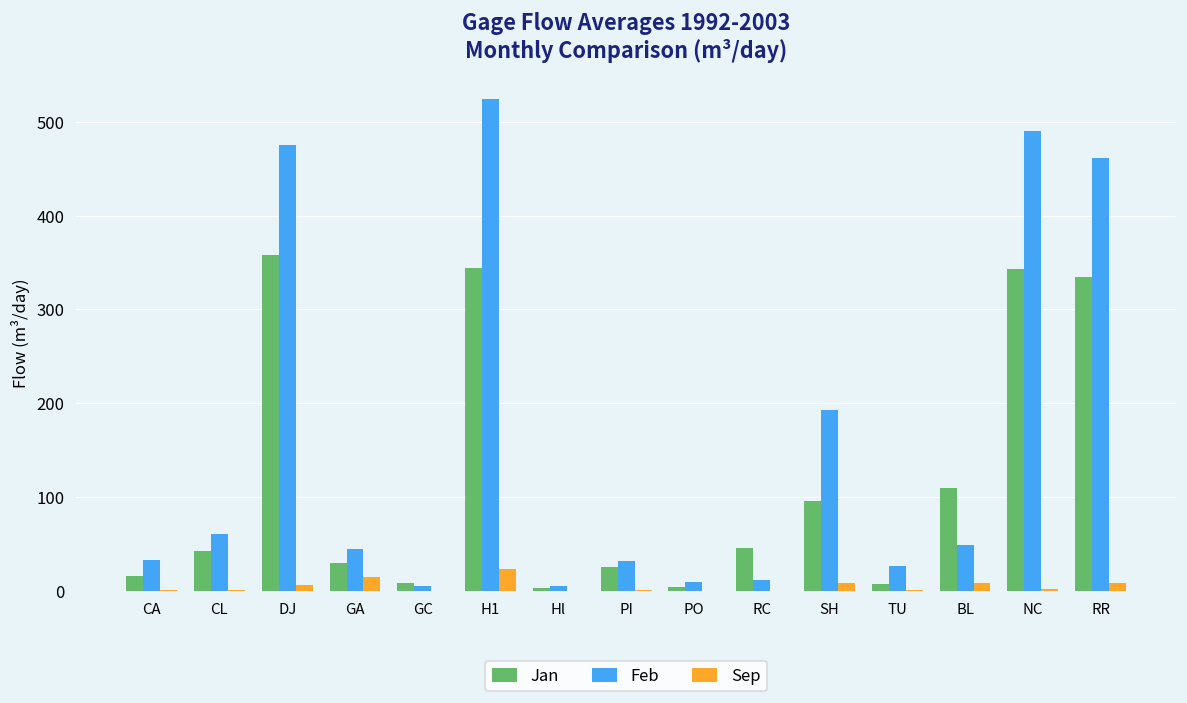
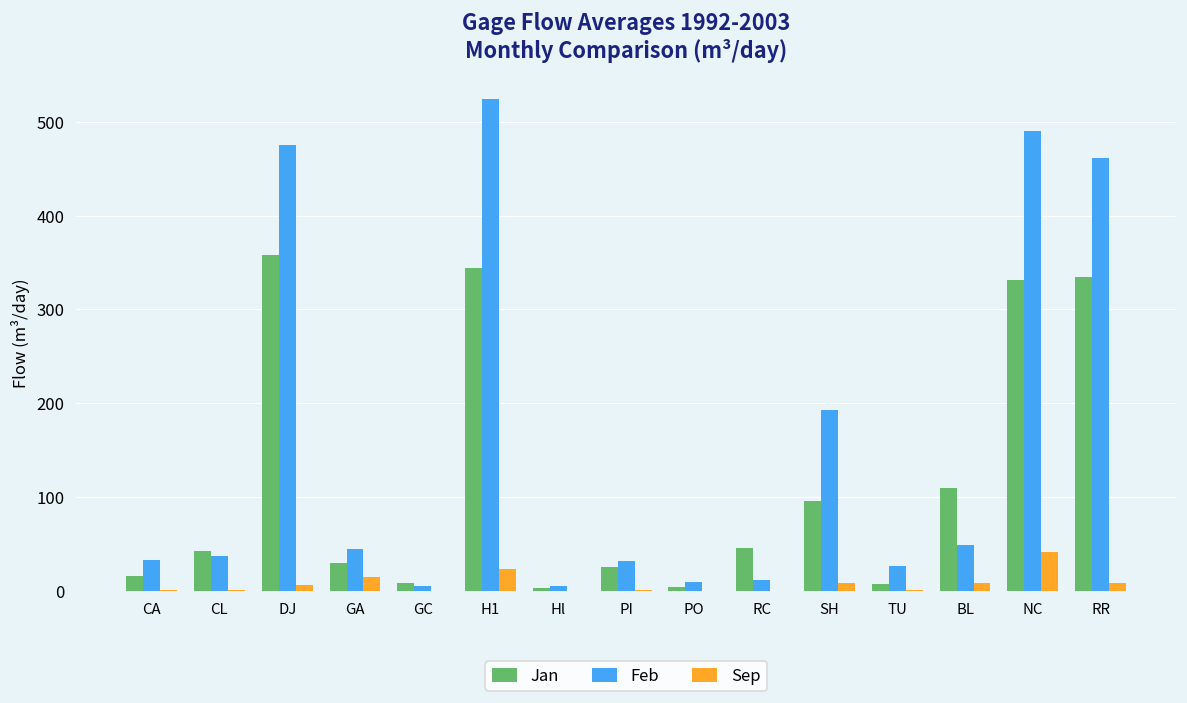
  {
    "Jan": {
      "CA": 20,
      "CL": 40,
      "DJ": 360,
      "GA": 30,
      "GC": 10,
      "H1": 340,
      "PI": 30,
      "PO": 0,
      "RC": 50,
      "SH": 100,
      "TU": 10,
      "BL": 110,
-     "NC": 340,
+     "NC": 330,
      "RR": 330
    },
    "Feb": {
      "CA": 30,
-     "CL": 60,
+     "CL": 40,
      "DJ": 480,
      "GA": 40,
      "GC": 0,
      "H1": 520,
      "Hl": 0,
      "PI": 30,
      "PO": 10,
      "RC": 10,
      "SH": 190,
      "TU": 30,
      "BL": 50,
      "NC": 490,
      "RR": 460
    },
    "Sep": {
      "DJ": 10,
      "GA": 10,
      "GC": 0,
      "H1": 20,
      "Hl": 0,
      "SH": 10,
      "BL": 10,
-     "NC": 0,
+     "NC": 40,
      "RR": 10
    }
  }
